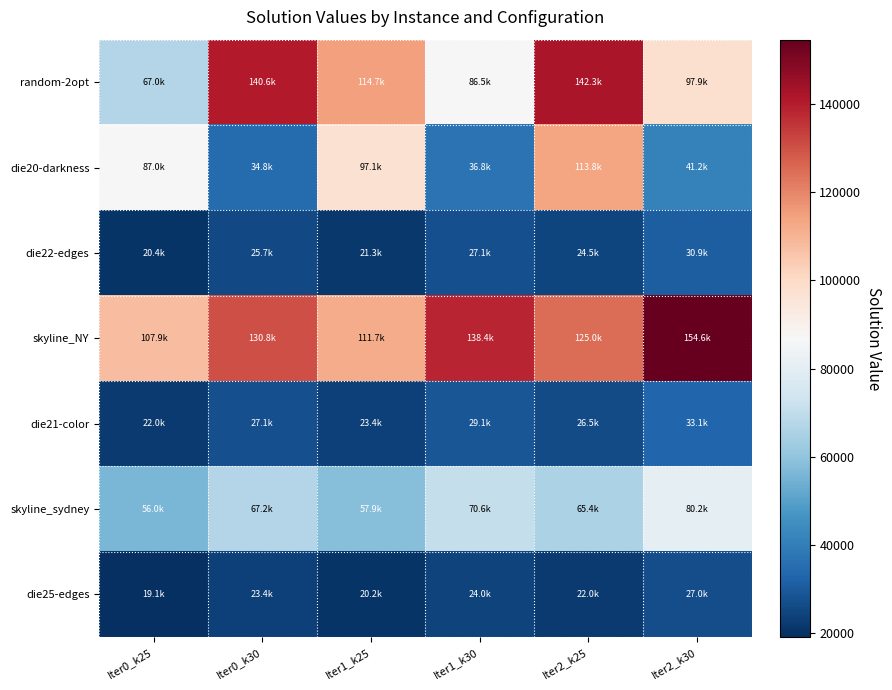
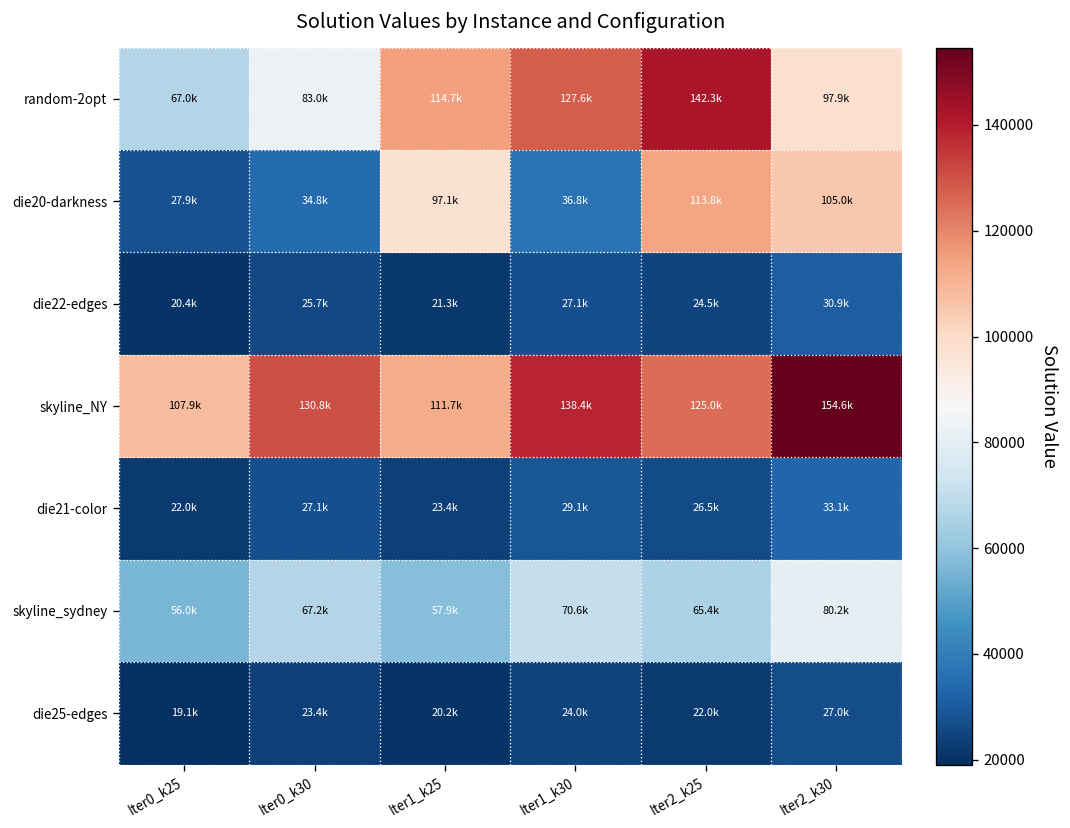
  {
    "random-2opt": {
      "Iter0_k25": "67.0k",
-     "Iter0_k30": "140.6k",
+     "Iter0_k30": "83.0k",
      "Iter1_k25": "114.7k",
-     "Iter1_k30": "86.5k",
+     "Iter1_k30": "127.6k",
      "Iter2_k25": "142.3k",
      "Iter2_k30": "97.9k"
    },
    "die20-darkness": {
-     "Iter0_k25": "87.0k",
+     "Iter0_k25": "27.9k",
      "Iter0_k30": "34.8k",
      "Iter1_k25": "97.1k",
      "Iter1_k30": "36.8k",
      "Iter2_k25": "113.8k",
-     "Iter2_k30": "41.2k"
+     "Iter2_k30": "105.0k"
    },
    "die22-edges": {
      "Iter0_k25": "20.4k",
      "Iter0_k30": "25.7k",
      "Iter1_k25": "21.3k",
      "Iter1_k30": "27.1k",
      "Iter2_k25": "24.5k",
      "Iter2_k30": "30.9k"
    },
    "skyline_NY": {
      "Iter0_k25": "107.9k",
      "Iter0_k30": "130.8k",
      "Iter1_k25": "111.7k",
      "Iter1_k30": "138.4k",
      "Iter2_k25": "125.0k",
      "Iter2_k30": "154.6k"
    },
    "die21-color": {
      "Iter0_k25": "22.0k",
      "Iter0_k30": "27.1k",
      "Iter1_k25": "23.4k",
      "Iter1_k30": "29.1k",
      "Iter2_k25": "26.5k",
      "Iter2_k30": "33.1k"
    },
    "skyline_sydney": {
      "Iter0_k25": "56.0k",
      "Iter0_k30": "67.2k",
      "Iter1_k25": "57.9k",
      "Iter1_k30": "70.6k",
      "Iter2_k25": "65.4k",
      "Iter2_k30": "80.2k"
    },
    "die25-edges": {
      "Iter0_k25": "19.1k",
      "Iter0_k30": "23.4k",
      "Iter1_k25": "20.2k",
      "Iter1_k30": "24.0k",
      "Iter2_k25": "22.0k",
      "Iter2_k30": "27.0k"
    }
  }
